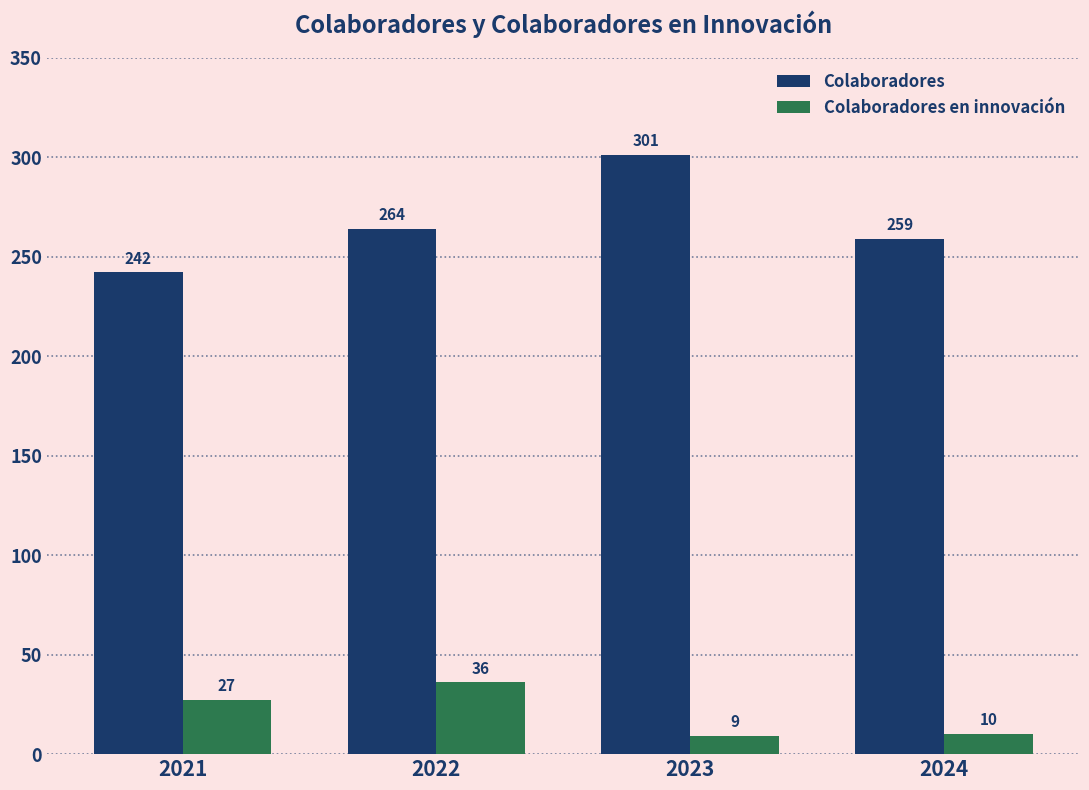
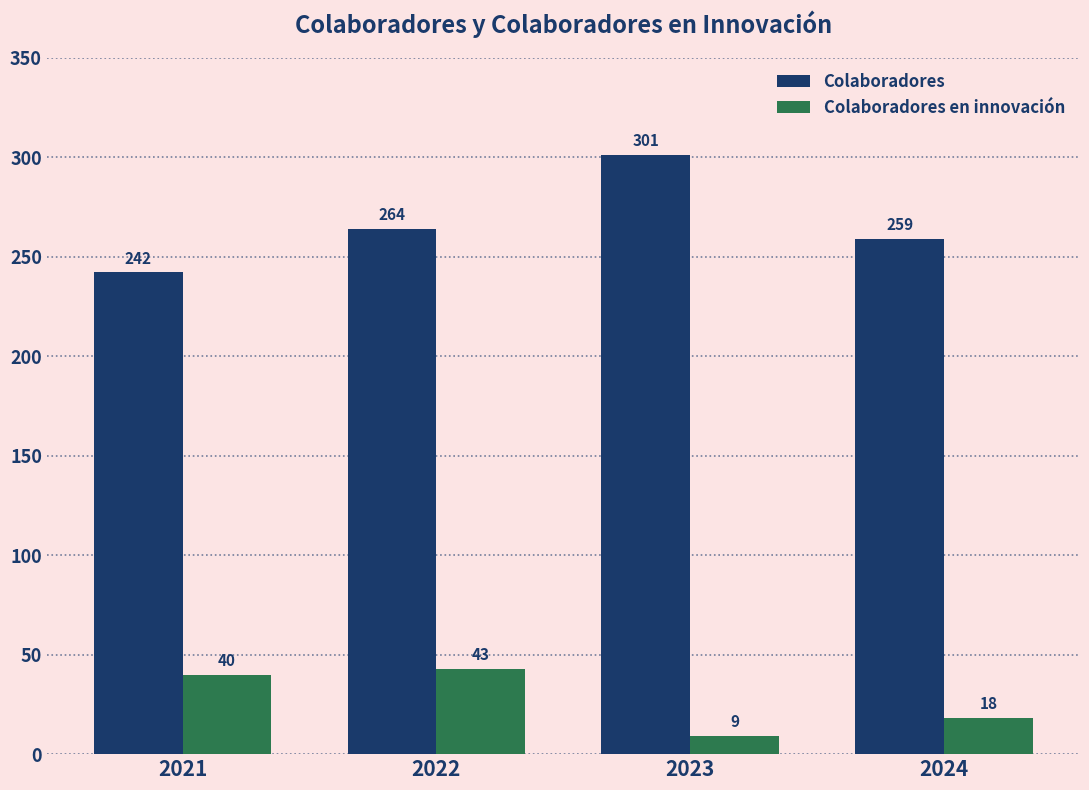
  {
    "Colaboradores": {
      "2021": 242,
      "2022": 264,
      "2023": 301,
      "2024": 259
    },
    "Colaboradores en innovación": {
-     "2021": 27,
-     "2022": 36,
+     "2021": 40,
+     "2022": 43,
      "2023": 9,
-     "2024": 10
+     "2024": 18
    }
  }
